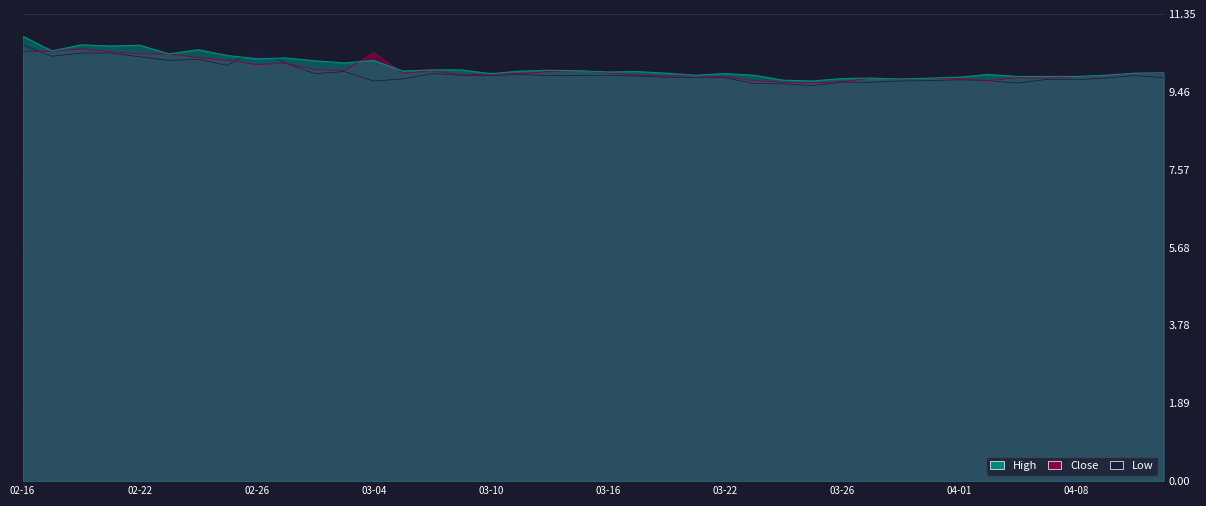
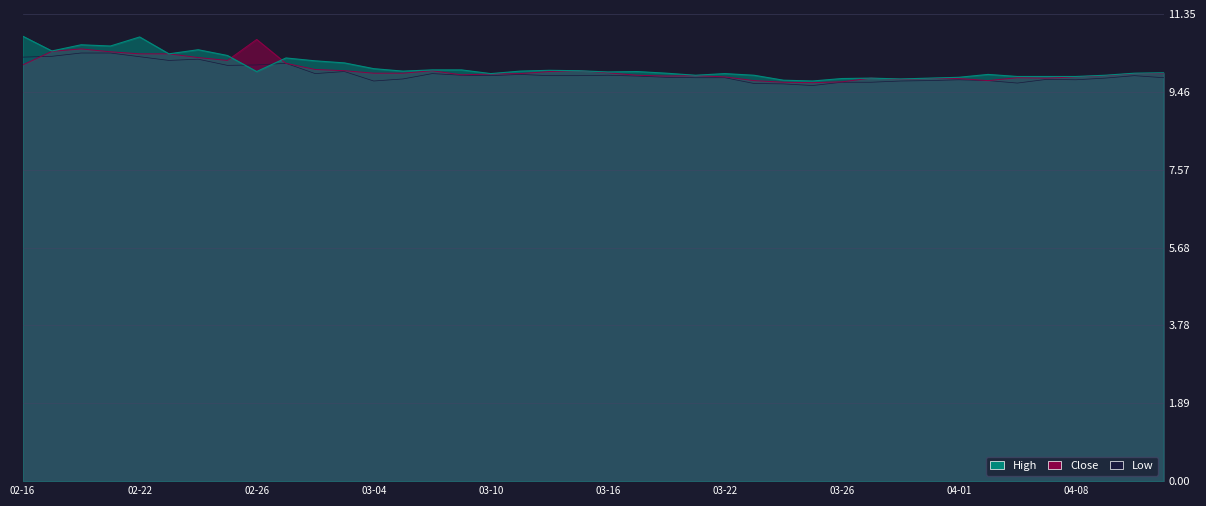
  {
    "Low": {
-     "02-16": 10.6,
+     "02-16": 10.3,
      "02-22": 10.3,
-     "02-26": 10.5,
+     "02-26": 10.1,
      "03-04": 9.7,
      "04-08": 9.8
    },
    "Close": {
-     "02-16": 10.4,
+     "02-16": 10.1,
      "02-22": 10.4,
-     "02-26": 10.1,
-     "03-04": 10.4
+     "02-26": 10.7,
+     "03-04": 9.9
    },
    "High": {
      "02-16": 10.8,
-     "02-22": 10.6,
-     "02-26": 10.3,
-     "03-04": 10.2,
+     "02-22": 10.8,
+     "02-26": 10.0,
+     "03-04": 10.0,
      "03-22": 9.9,
      "03-26": 9.8
    }
  }
